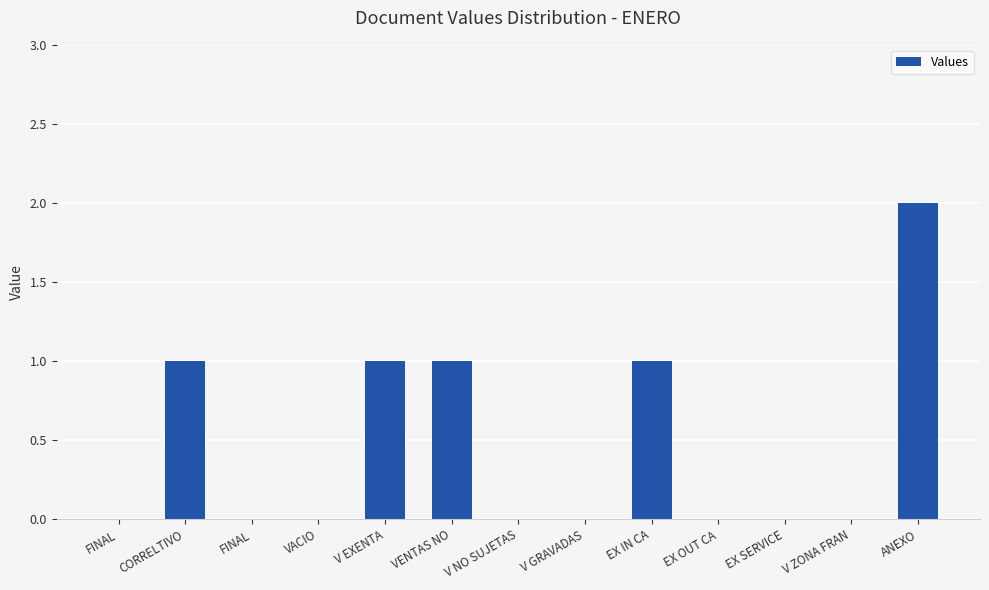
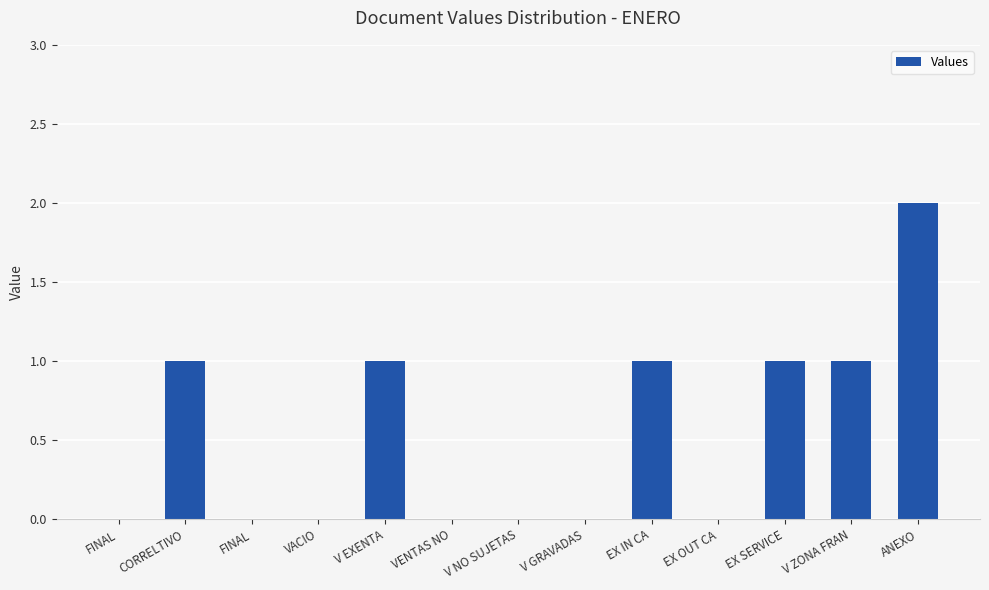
  {
    "CORRELTIVO": 1,
    "VACIO": 0,
    "V EXENTA": 1,
-   "VENTAS NO": 1,
+   "VENTAS NO": 0,
    "V NO SUJETAS": 0,
    "V GRAVADAS": 0,
    "EX IN CA": 1,
    "EX OUT CA": 0,
-   "EX SERVICE": 0,
-   "V ZONA FRAN": 0,
+   "EX SERVICE": 1,
+   "V ZONA FRAN": 1,
    "ANEXO": 2
  }
